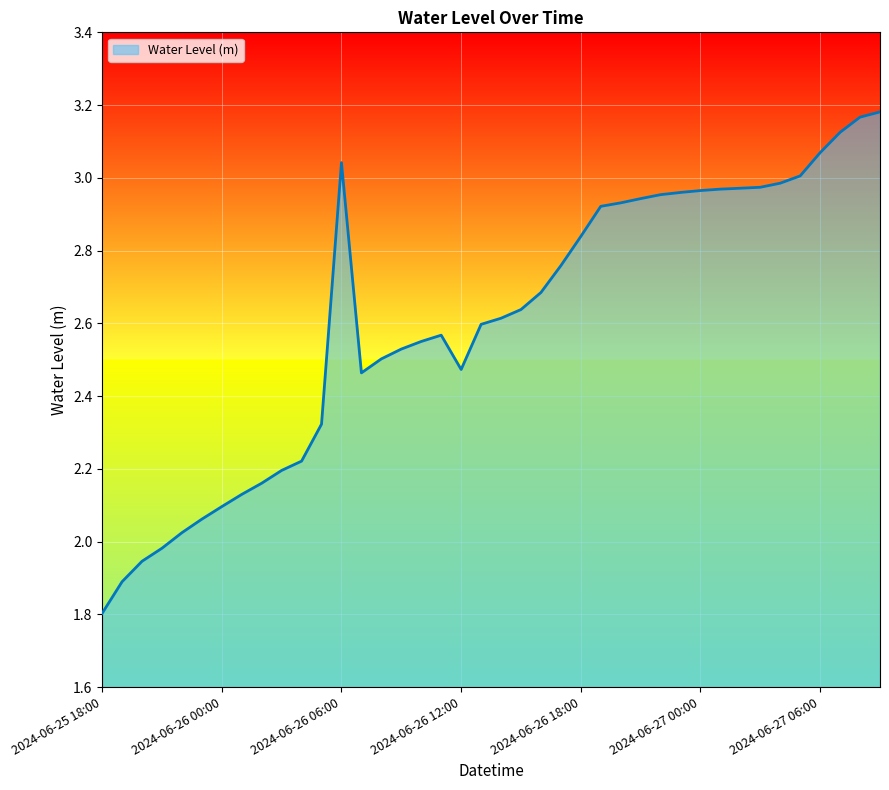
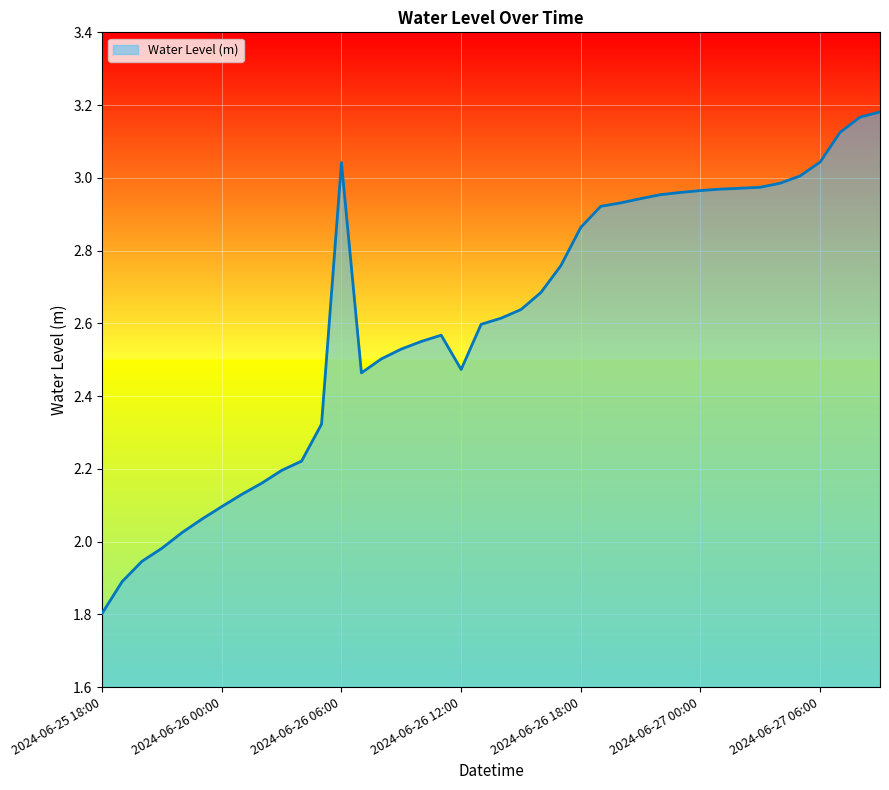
  {
    "2024-06-25 18:00": 1.80,
    "2024-06-26 00:00": 2.10,
    "2024-06-26 06:00": 3.04,
    "2024-06-26 12:00": 2.47,
-   "2024-06-26 18:00": 2.84,
+   "2024-06-26 18:00": 2.86,
    "2024-06-27 00:00": 2.96,
-   "2024-06-27 06:00": 3.07
+   "2024-06-27 06:00": 3.04
  }
